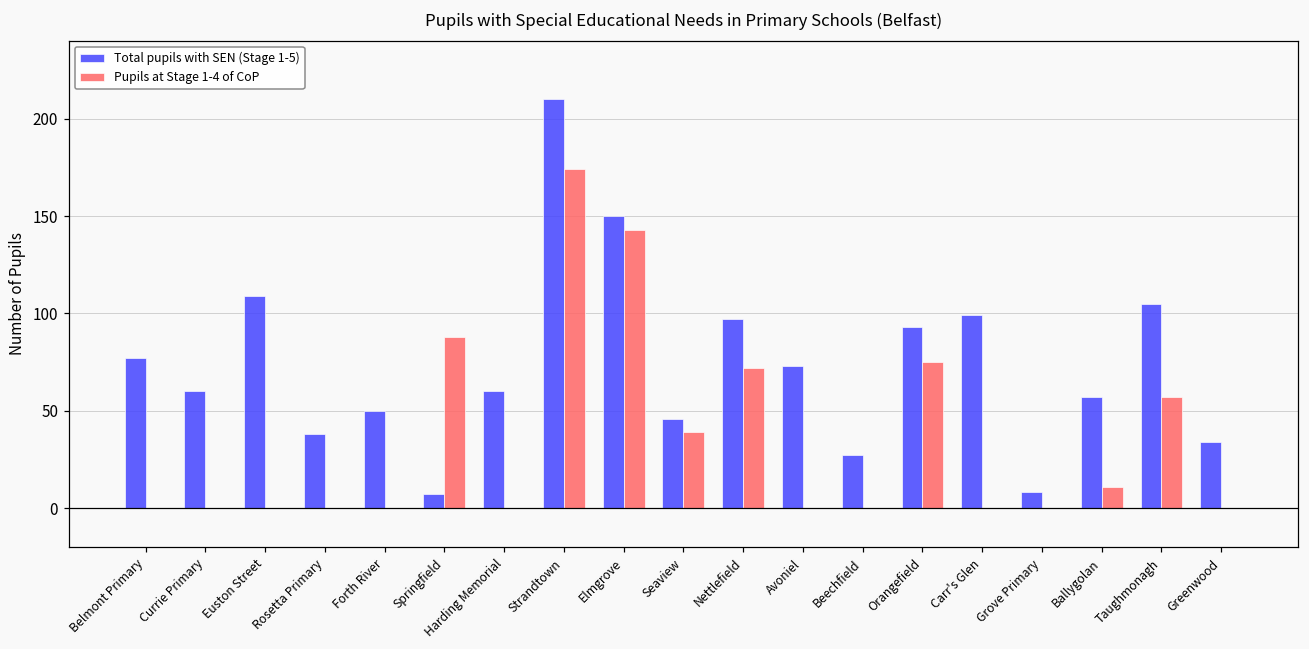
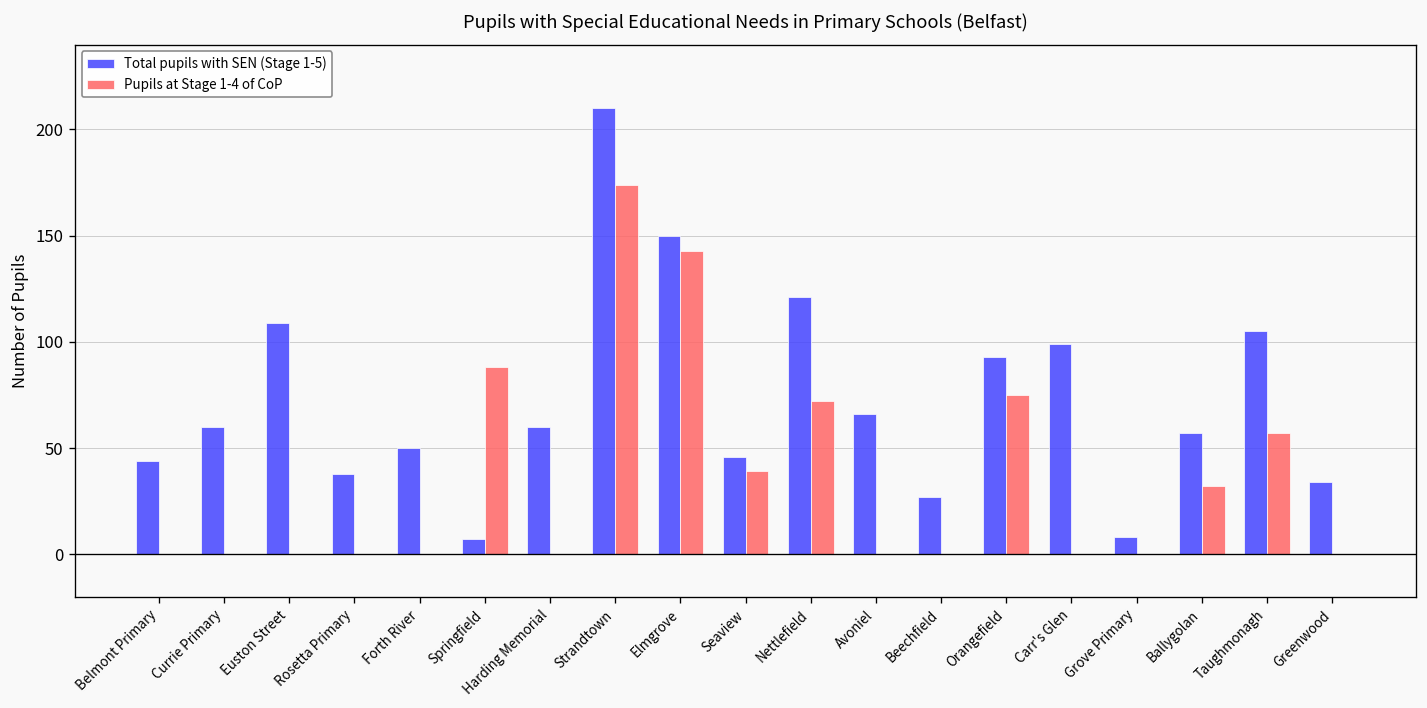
  {
    "Total pupils with SEN (Stage 1-5)": {
-     "Belmont Primary": 77,
+     "Belmont Primary": 44,
      "Currie Primary": 60,
      "Euston Street": 109,
      "Rosetta Primary": 38,
      "Forth River": 50,
      "Springfield": 7,
      "Harding Memorial": 60,
      "Strandtown": 210,
      "Elmgrove": 150,
      "Seaview": 46,
-     "Nettlefield": 97,
-     "Avoniel": 73,
+     "Nettlefield": 121,
+     "Avoniel": 66,
      "Beechfield": 27,
      "Orangefield": 93,
      "Carr's Glen": 99,
      "Grove Primary": 8,
      "Ballygolan": 57,
      "Taughmonagh": 105,
      "Greenwood": 34
    },
    "Pupils at Stage 1-4 of CoP": {
      "Belmont Primary": 0,
      "Currie Primary": 0,
      "Euston Street": 0,
      "Rosetta Primary": 0,
      "Forth River": 0,
      "Springfield": 88,
      "Harding Memorial": 0,
      "Strandtown": 174,
      "Elmgrove": 143,
      "Seaview": 39,
      "Nettlefield": 72,
      "Avoniel": 0,
      "Beechfield": 0,
      "Orangefield": 75,
      "Carr's Glen": 0,
      "Grove Primary": 0,
-     "Ballygolan": 11,
+     "Ballygolan": 32,
      "Taughmonagh": 57,
      "Greenwood": 0
    }
  }
